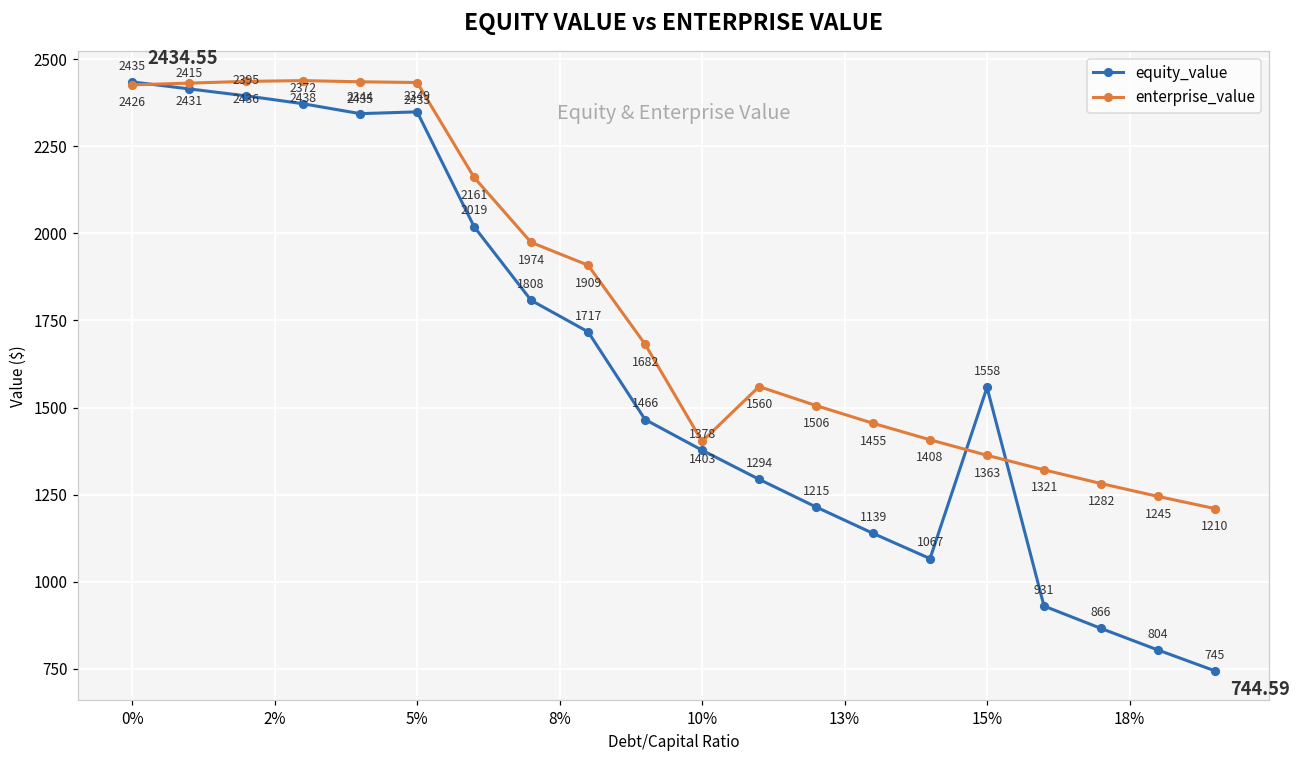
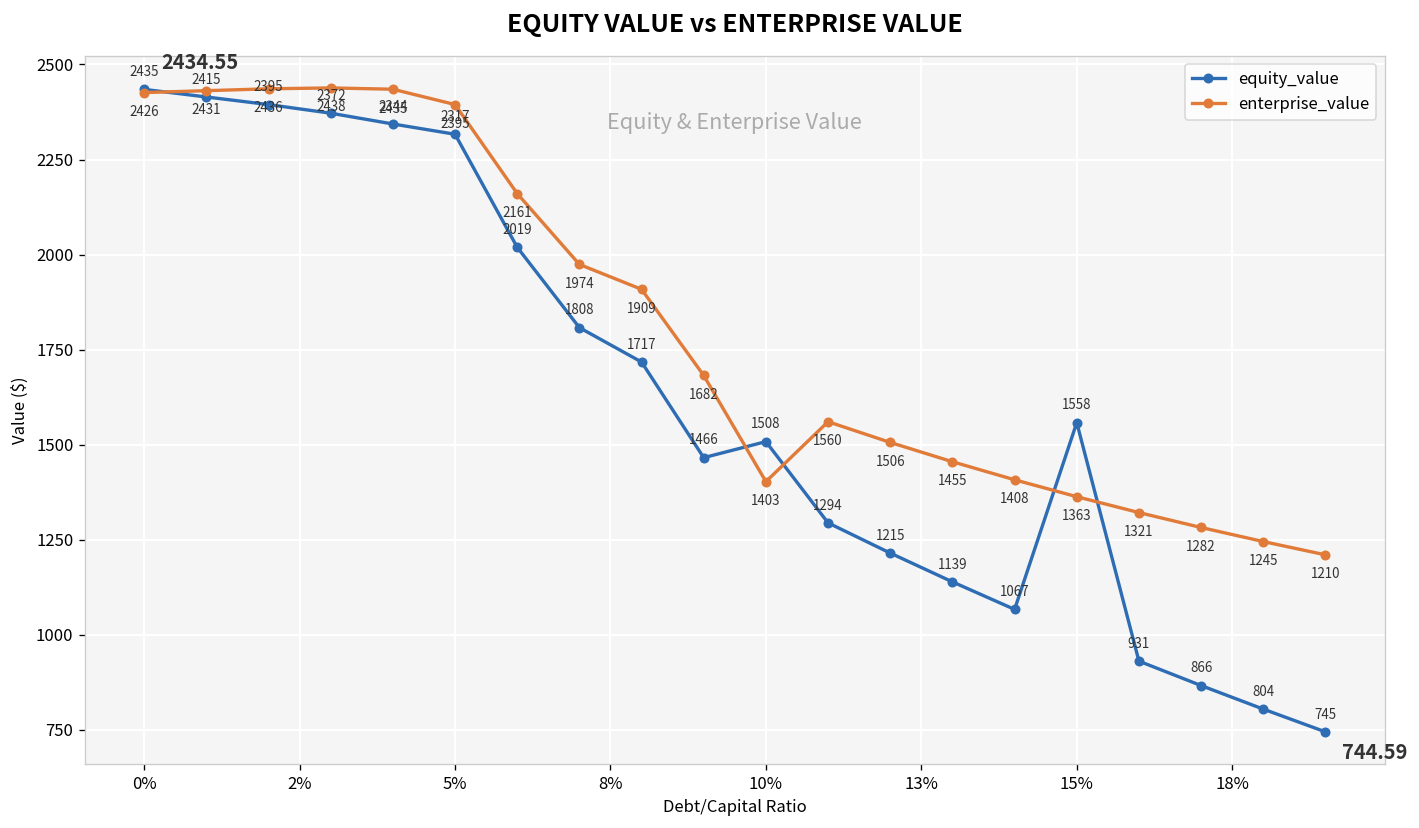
  {
    "equity_value": {
      "0%": 2435,
-     "5%": 2349,
-     "10%": 1378,
+     "5%": 2317,
+     "10%": 1508,
      "15%": 1558
    },
    "enterprise_value": {
      "0%": 2426,
-     "5%": 2433,
+     "5%": 2395,
      "10%": 1403,
      "15%": 1363
    }
  }
